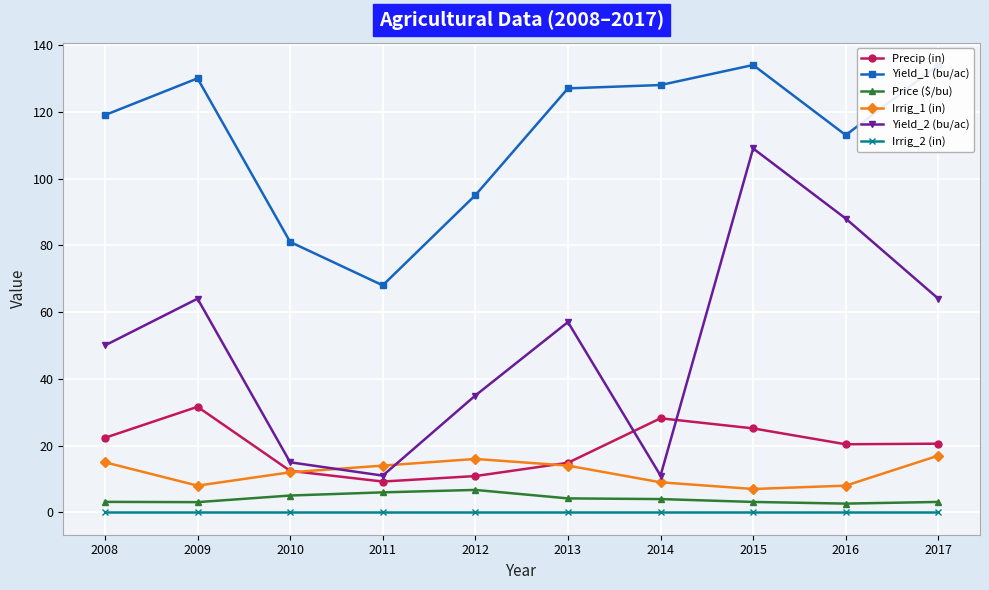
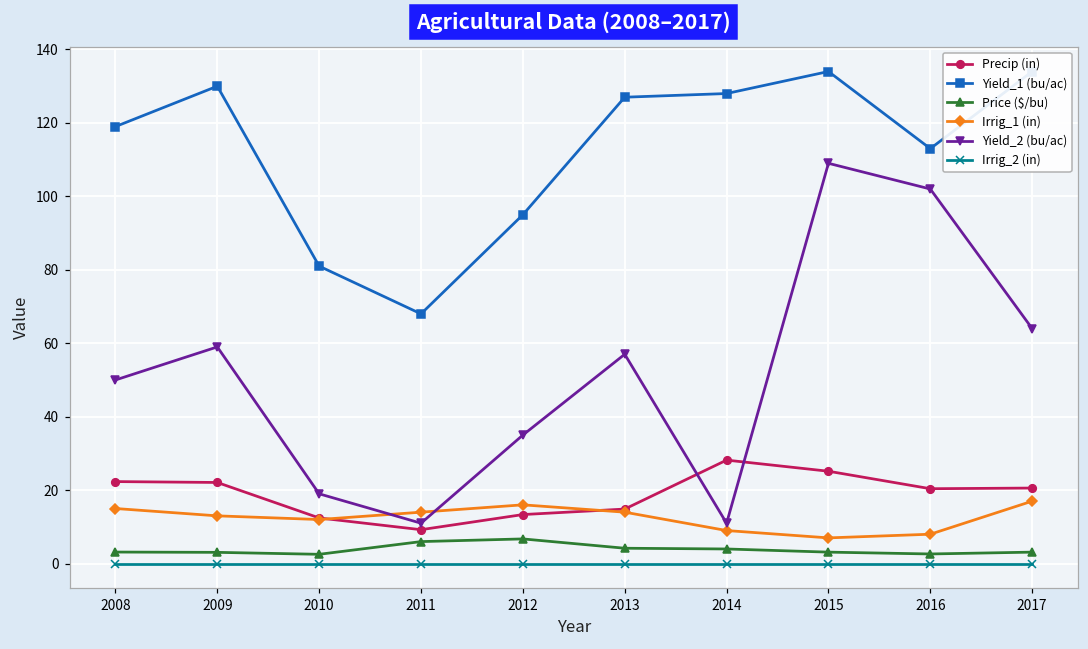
  {
    "Precip (in)": {
      "2008": 22,
-     "2009": 32,
+     "2009": 22,
      "2011": 9,
-     "2012": 11,
+     "2012": 13,
      "2013": 15,
      "2014": 28,
      "2015": 25,
      "2016": 20,
      "2017": 21
    },
    "Yield_1 (bu/ac)": {
      "2008": 119,
      "2009": 130,
      "2010": 81,
      "2011": 68,
      "2012": 95,
      "2013": 127,
      "2014": 128,
      "2015": 134,
      "2016": 113
    },
    "Price ($/bu)": {
      "2008": 3,
      "2009": 3,
-     "2010": 5,
+     "2010": 3,
      "2011": 6,
      "2012": 7,
      "2013": 4,
      "2014": 4,
      "2015": 3,
      "2016": 3,
      "2017": 3
    },
    "Irrig_1 (in)": {
      "2008": 15,
-     "2009": 8,
+     "2009": 13,
      "2011": 14,
      "2012": 16,
      "2013": 14,
      "2014": 9,
      "2015": 7,
      "2016": 8,
      "2017": 17
    },
    "Yield_2 (bu/ac)": {
      "2008": 50,
-     "2009": 64,
-     "2010": 15,
+     "2009": 59,
+     "2010": 19,
      "2011": 11,
      "2012": 35,
      "2013": 57,
      "2014": 11,
      "2015": 109,
-     "2016": 88,
+     "2016": 102,
      "2017": 64
    },
    "Irrig_2 (in)": {
      "2008": 0,
      "2009": 0,
      "2010": 0,
      "2011": 0,
      "2012": 0,
      "2013": 0,
      "2014": 0,
      "2015": 0,
      "2016": 0,
      "2017": 0
    }
  }
